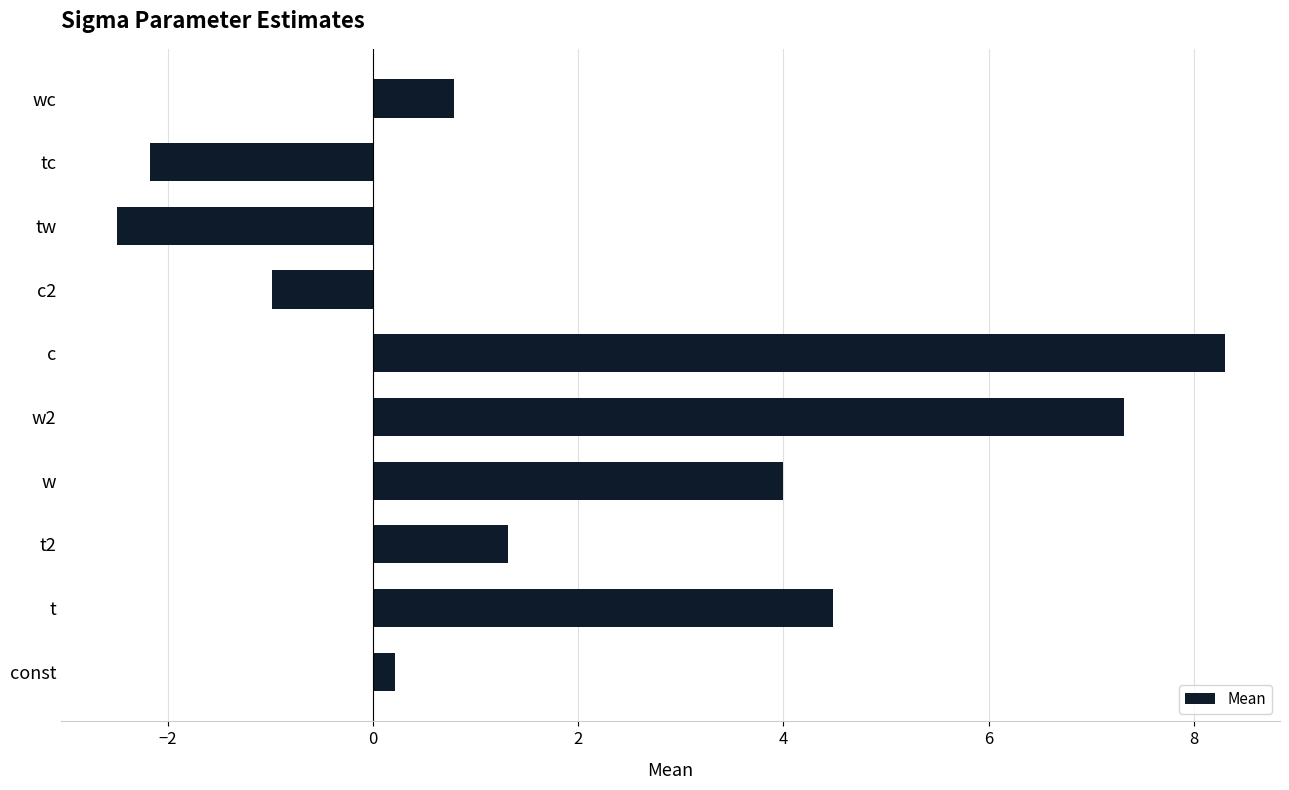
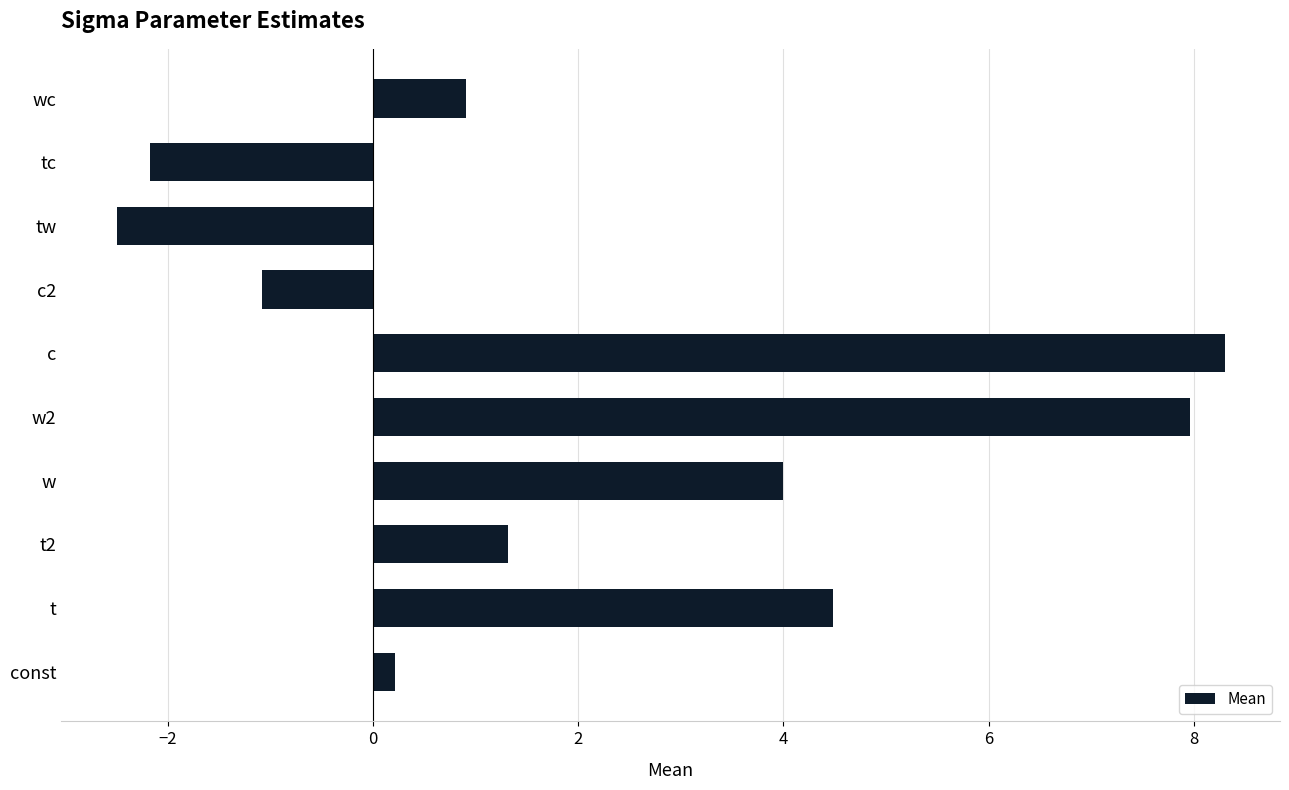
  {
-   "wc": 0.79,
+   "wc": 0.90,
    "tc": -2.18,
    "tw": -2.50,
-   "c2": -0.99,
+   "c2": -1.08,
    "c": 8.30,
-   "w2": 7.32,
+   "w2": 7.97,
    "w": 3.99,
    "t2": 1.31,
    "t": 4.48,
    "const": 0.21
  }
